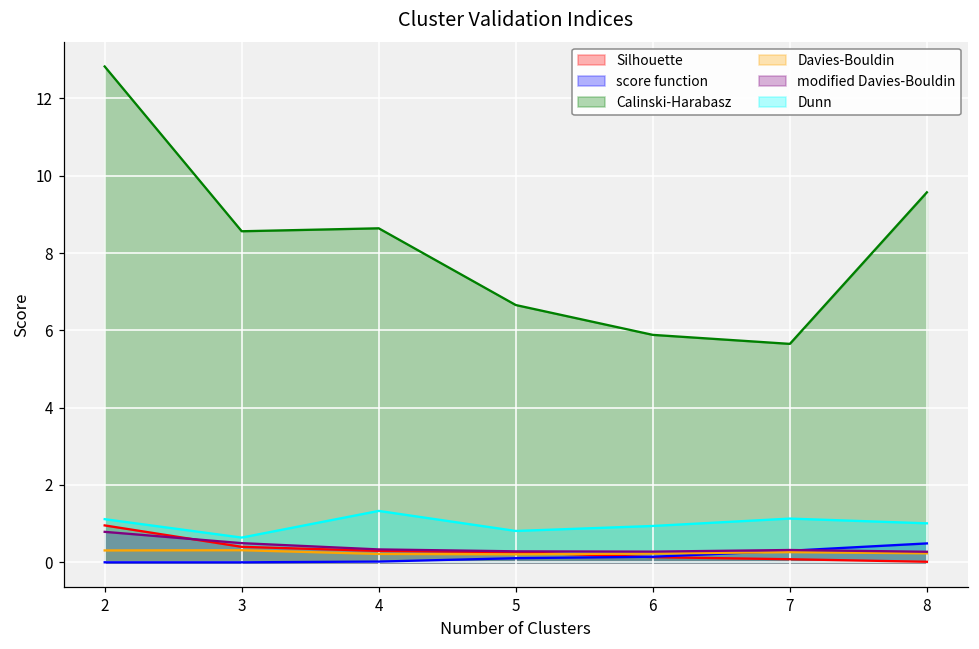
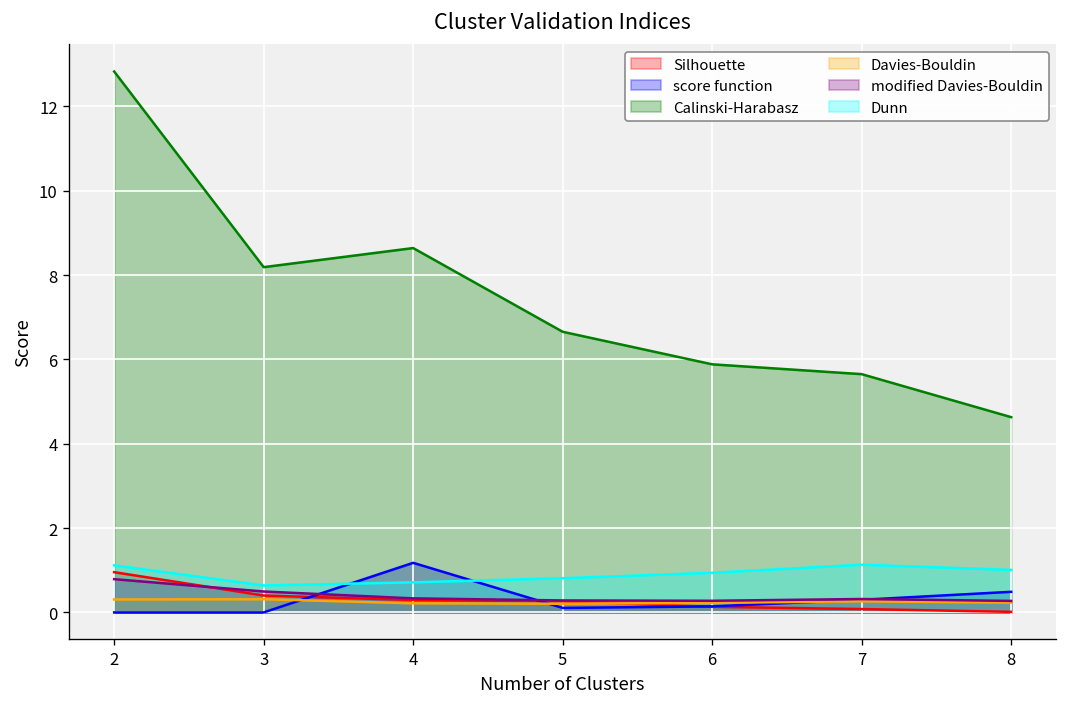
  {
    "Silhouette": {
      "2": 1.0,
      "3": 0.4,
      "7": 0.1,
      "8": 0.0
    },
    "score function": {
      "2": 0.0,
      "3": 0.0,
-     "4": 0.0,
+     "4": 1.2,
      "5": 0.1,
      "8": 0.5
    },
    "Calinski-Harabasz": {
      "2": 12.8,
-     "3": 8.6,
+     "3": 8.2,
      "4": 8.6,
      "5": 6.7,
      "6": 5.9,
      "7": 5.6,
-     "8": 9.6
+     "8": 4.6
    },
    "Davies-Bouldin": {
      "2": 0.3,
      "3": 0.3,
      "4": 0.2
    },
    "modified Davies-Bouldin": {
      "2": 0.8,
      "3": 0.5
    },
    "Dunn": {
      "2": 1.1,
      "3": 0.6,
-     "4": 1.3,
+     "4": 0.7,
      "5": 0.8,
      "6": 0.9,
      "7": 1.1,
      "8": 1.0
    }
  }
